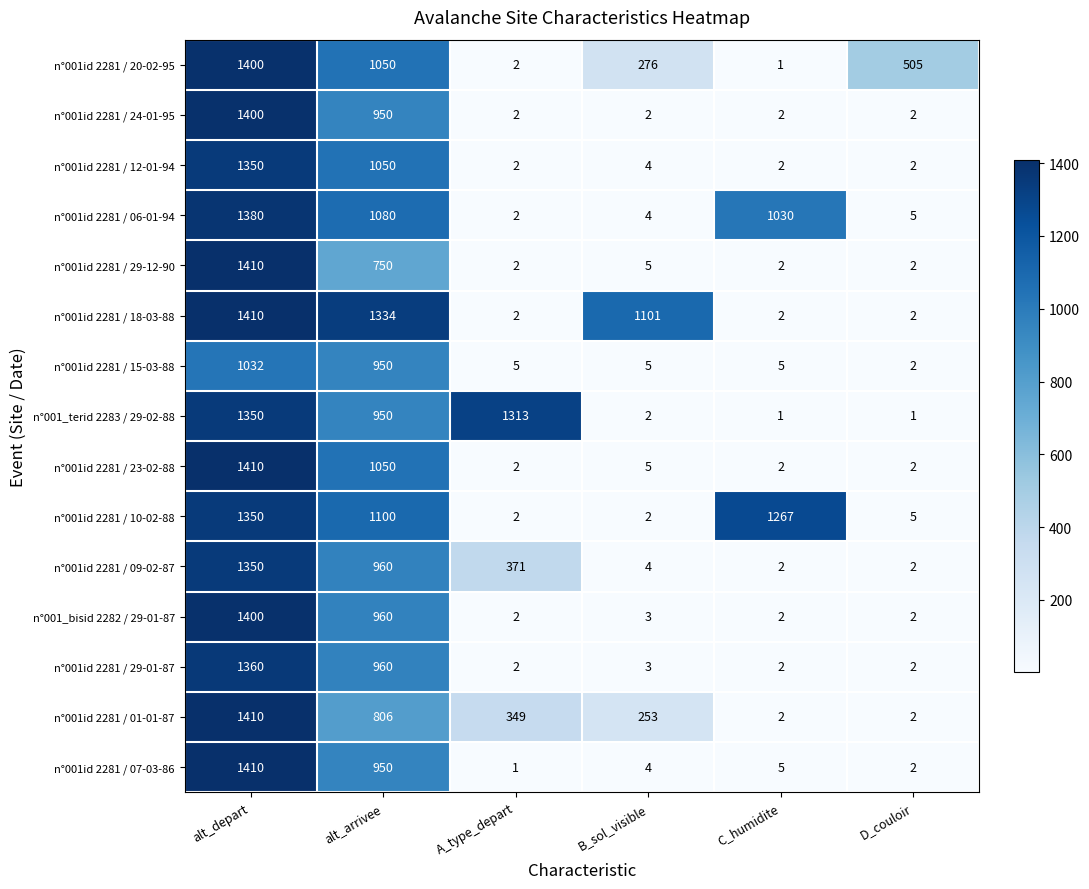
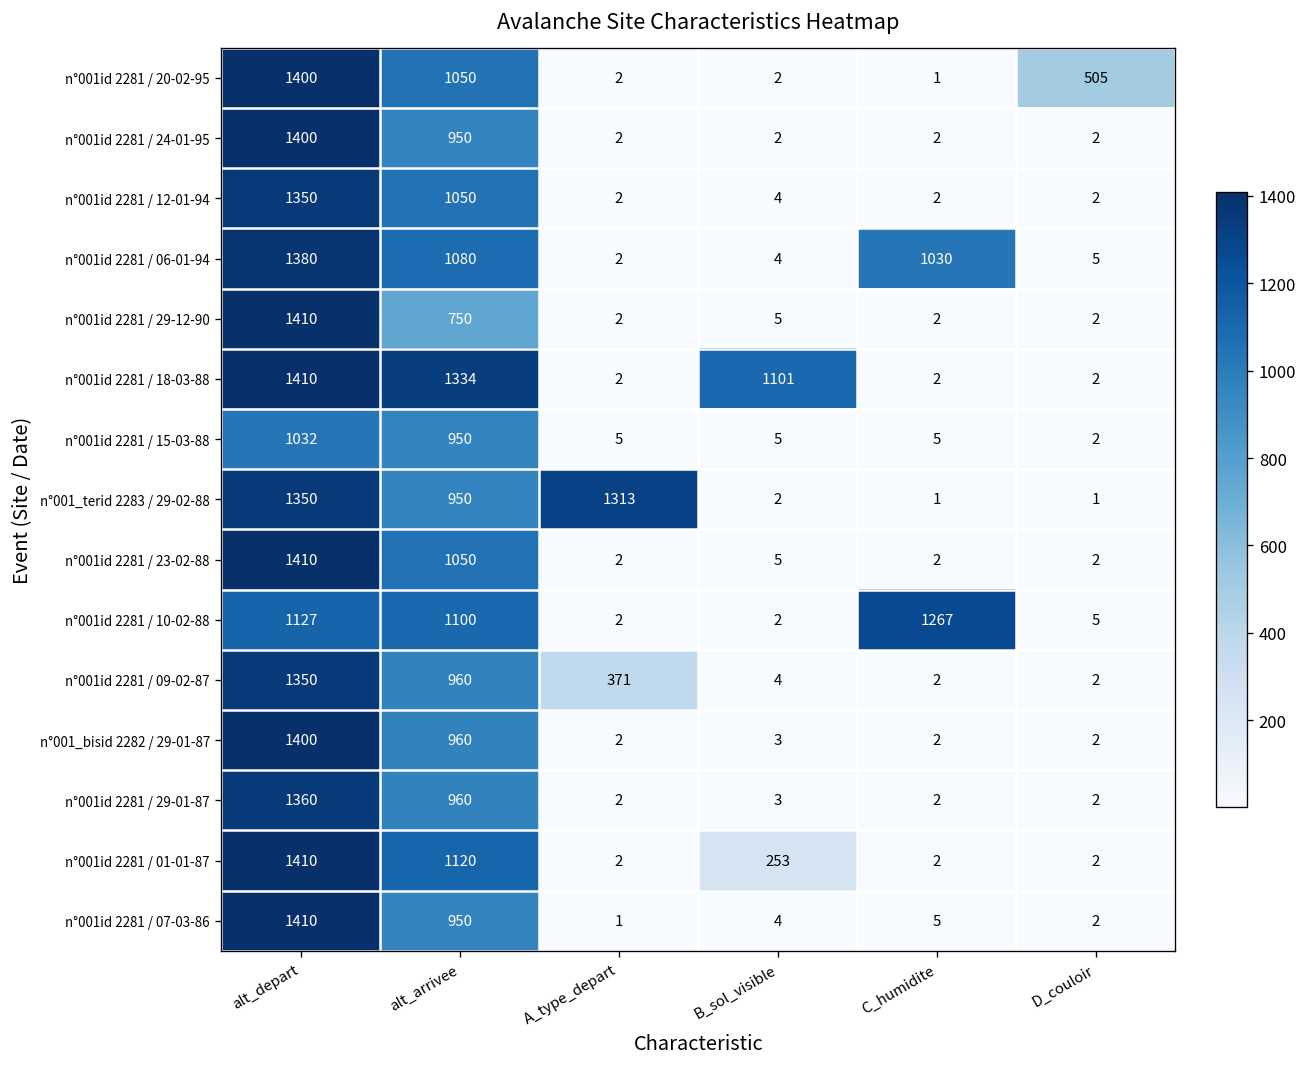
  {
    "n°001id 2281 / 20-02-95": {
      "alt_depart": 1400,
      "alt_arrivee": 1050,
      "A_type_depart": 2,
-     "B_sol_visible": 276,
+     "B_sol_visible": 2,
      "C_humidite": 1,
      "D_couloir": 505
    },
    "n°001id 2281 / 24-01-95": {
      "alt_depart": 1400,
      "alt_arrivee": 950,
      "A_type_depart": 2,
      "B_sol_visible": 2,
      "C_humidite": 2,
      "D_couloir": 2
    },
    "n°001id 2281 / 12-01-94": {
      "alt_depart": 1350,
      "alt_arrivee": 1050,
      "A_type_depart": 2,
      "B_sol_visible": 4,
      "C_humidite": 2,
      "D_couloir": 2
    },
    "n°001id 2281 / 06-01-94": {
      "alt_depart": 1380,
      "alt_arrivee": 1080,
      "A_type_depart": 2,
      "B_sol_visible": 4,
      "C_humidite": 1030,
      "D_couloir": 5
    },
    "n°001id 2281 / 29-12-90": {
      "alt_depart": 1410,
      "alt_arrivee": 750,
      "A_type_depart": 2,
      "B_sol_visible": 5,
      "C_humidite": 2,
      "D_couloir": 2
    },
    "n°001id 2281 / 18-03-88": {
      "alt_depart": 1410,
      "alt_arrivee": 1334,
      "A_type_depart": 2,
      "B_sol_visible": 1101,
      "C_humidite": 2,
      "D_couloir": 2
    },
    "n°001id 2281 / 15-03-88": {
      "alt_depart": 1032,
      "alt_arrivee": 950,
      "A_type_depart": 5,
      "B_sol_visible": 5,
      "C_humidite": 5,
      "D_couloir": 2
    },
    "n°001_terid 2283 / 29-02-88": {
      "alt_depart": 1350,
      "alt_arrivee": 950,
      "A_type_depart": 1313,
      "B_sol_visible": 2,
      "C_humidite": 1,
      "D_couloir": 1
    },
    "n°001id 2281 / 23-02-88": {
      "alt_depart": 1410,
      "alt_arrivee": 1050,
      "A_type_depart": 2,
      "B_sol_visible": 5,
      "C_humidite": 2,
      "D_couloir": 2
    },
    "n°001id 2281 / 10-02-88": {
-     "alt_depart": 1350,
+     "alt_depart": 1127,
      "alt_arrivee": 1100,
      "A_type_depart": 2,
      "B_sol_visible": 2,
      "C_humidite": 1267,
      "D_couloir": 5
    },
    "n°001id 2281 / 09-02-87": {
      "alt_depart": 1350,
      "alt_arrivee": 960,
      "A_type_depart": 371,
      "B_sol_visible": 4,
      "C_humidite": 2,
      "D_couloir": 2
    },
    "n°001_bisid 2282 / 29-01-87": {
      "alt_depart": 1400,
      "alt_arrivee": 960,
      "A_type_depart": 2,
      "B_sol_visible": 3,
      "C_humidite": 2,
      "D_couloir": 2
    },
    "n°001id 2281 / 29-01-87": {
      "alt_depart": 1360,
      "alt_arrivee": 960,
      "A_type_depart": 2,
      "B_sol_visible": 3,
      "C_humidite": 2,
      "D_couloir": 2
    },
    "n°001id 2281 / 01-01-87": {
      "alt_depart": 1410,
-     "alt_arrivee": 806,
-     "A_type_depart": 349,
+     "alt_arrivee": 1120,
+     "A_type_depart": 2,
      "B_sol_visible": 253,
      "C_humidite": 2,
      "D_couloir": 2
    },
    "n°001id 2281 / 07-03-86": {
      "alt_depart": 1410,
      "alt_arrivee": 950,
      "A_type_depart": 1,
      "B_sol_visible": 4,
      "C_humidite": 5,
      "D_couloir": 2
    }
  }
